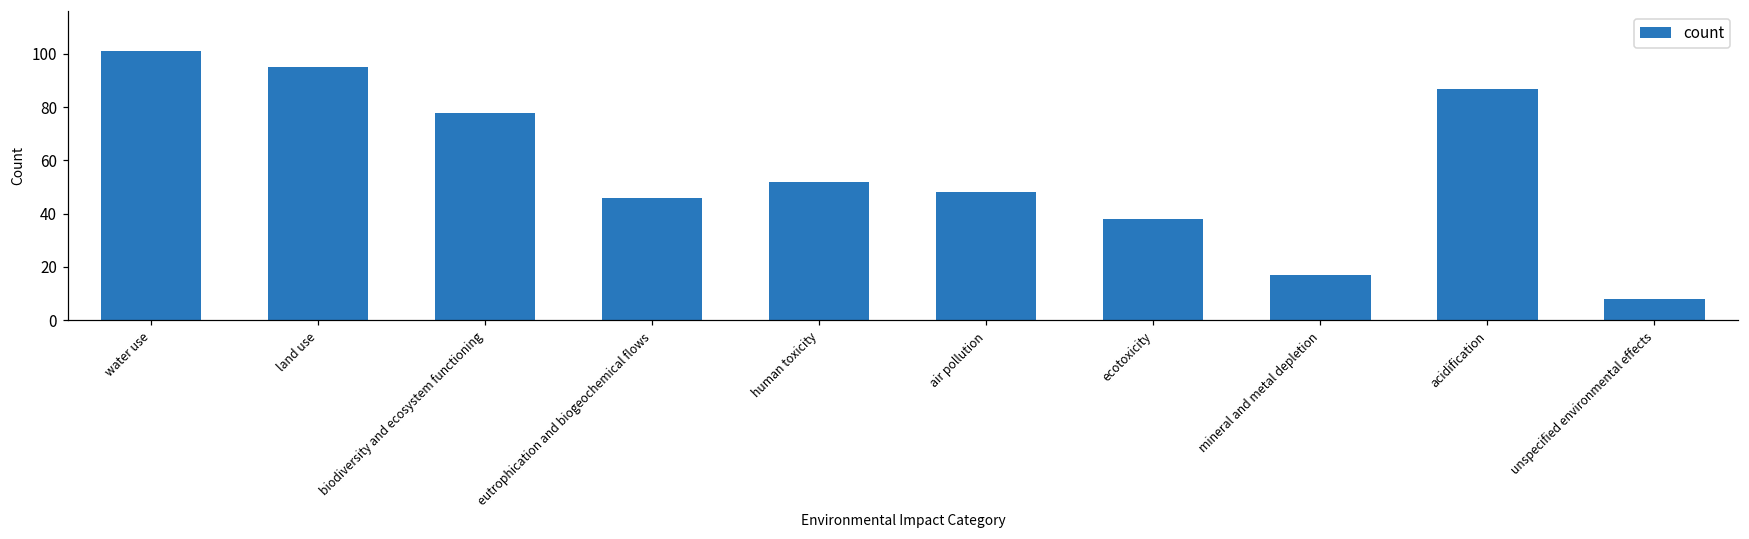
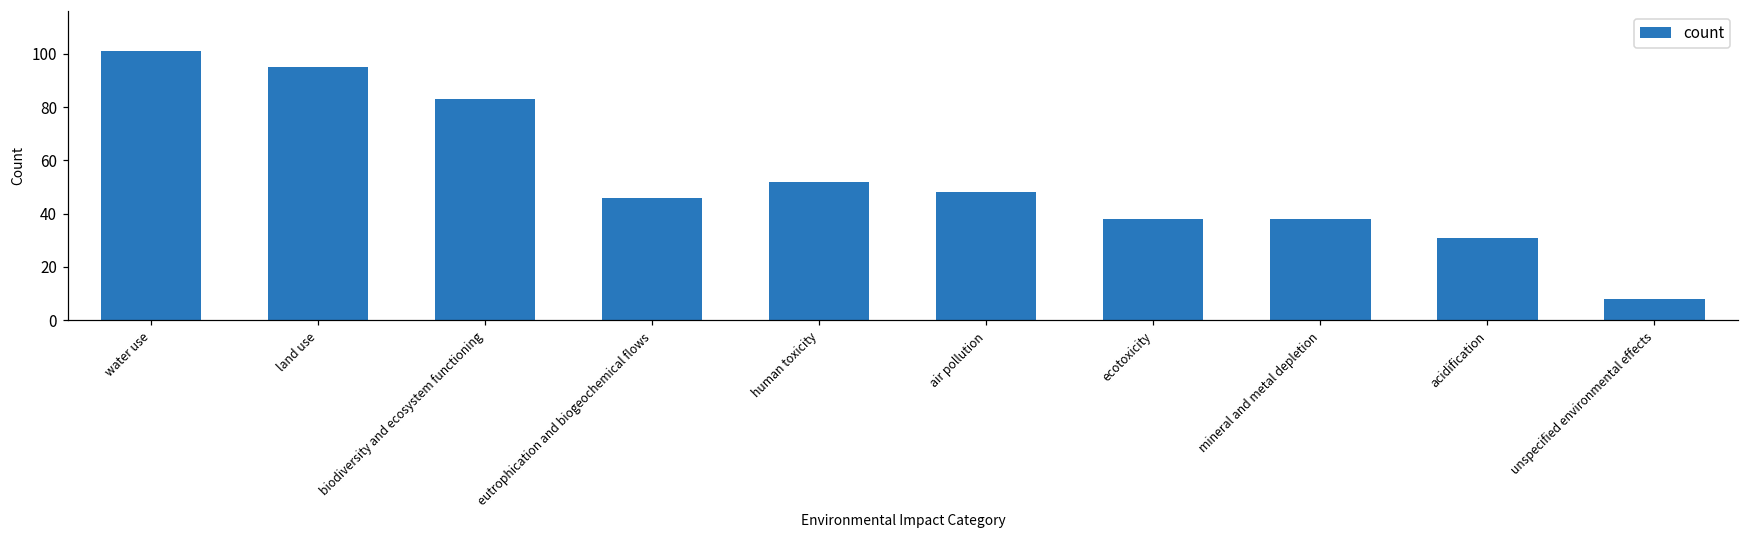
  {
    "water use": 101,
    "land use": 95,
-   "biodiversity and ecosystem functioning": 78,
+   "biodiversity and ecosystem functioning": 83,
    "eutrophication and biogeochemical flows": 46,
    "human toxicity": 52,
    "air pollution": 48,
    "ecotoxicity": 38,
-   "mineral and metal depletion": 17,
-   "acidification": 87,
+   "mineral and metal depletion": 38,
+   "acidification": 31,
    "unspecified environmental effects": 8
  }
